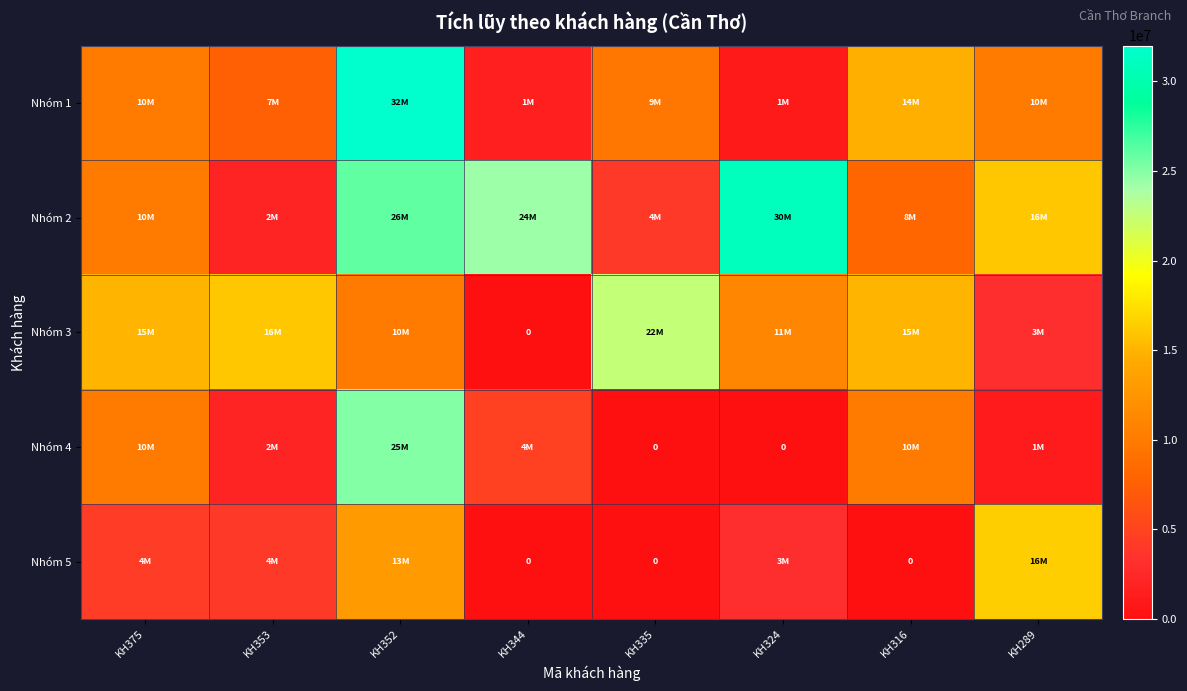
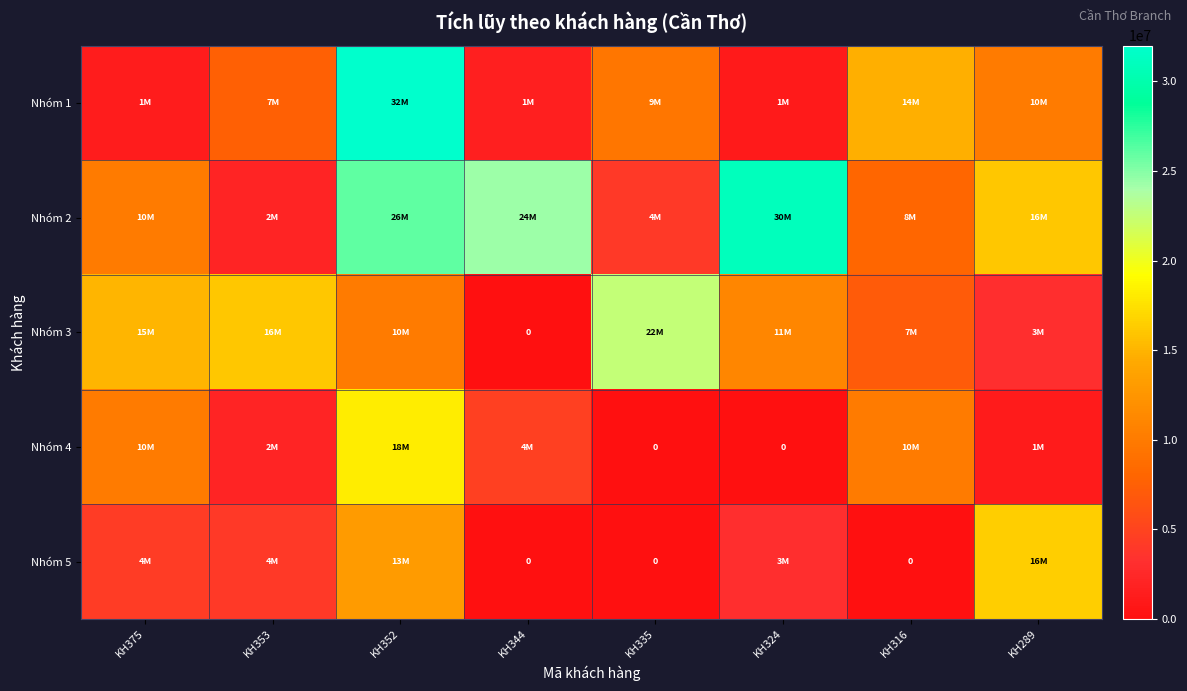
  {
    "Nhóm 1": {
-     "KH375": "10M",
+     "KH375": "1M",
      "KH353": "7M",
      "KH352": "32M",
      "KH344": "1M",
      "KH335": "9M",
      "KH324": "1M",
      "KH316": "14M",
      "KH289": "10M"
    },
    "Nhóm 2": {
      "KH375": "10M",
      "KH353": "2M",
      "KH352": "26M",
      "KH344": "24M",
      "KH335": "4M",
      "KH324": "30M",
      "KH316": "8M",
      "KH289": "16M"
    },
    "Nhóm 3": {
      "KH375": "15M",
      "KH353": "16M",
      "KH352": "10M",
      "KH344": "0",
      "KH335": "22M",
      "KH324": "11M",
-     "KH316": "15M",
+     "KH316": "7M",
      "KH289": "3M"
    },
    "Nhóm 4": {
      "KH375": "10M",
      "KH353": "2M",
-     "KH352": "25M",
+     "KH352": "18M",
      "KH344": "4M",
      "KH335": "0",
      "KH324": "0",
      "KH316": "10M",
      "KH289": "1M"
    },
    "Nhóm 5": {
      "KH375": "4M",
      "KH353": "4M",
      "KH352": "13M",
      "KH344": "0",
      "KH335": "0",
      "KH324": "3M",
      "KH316": "0",
      "KH289": "16M"
    }
  }
